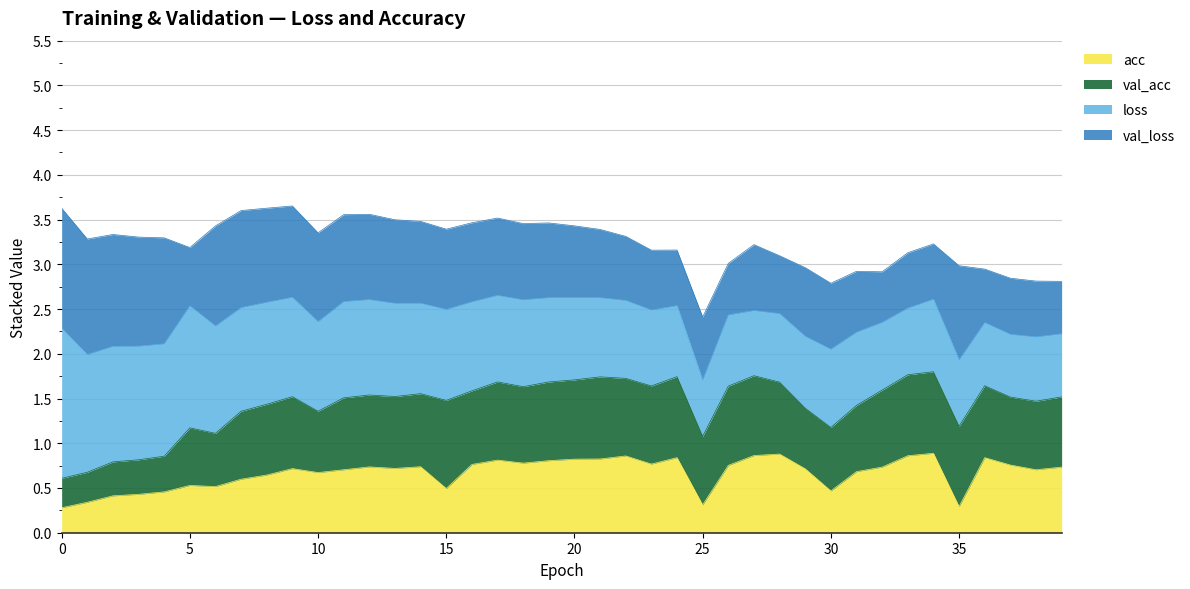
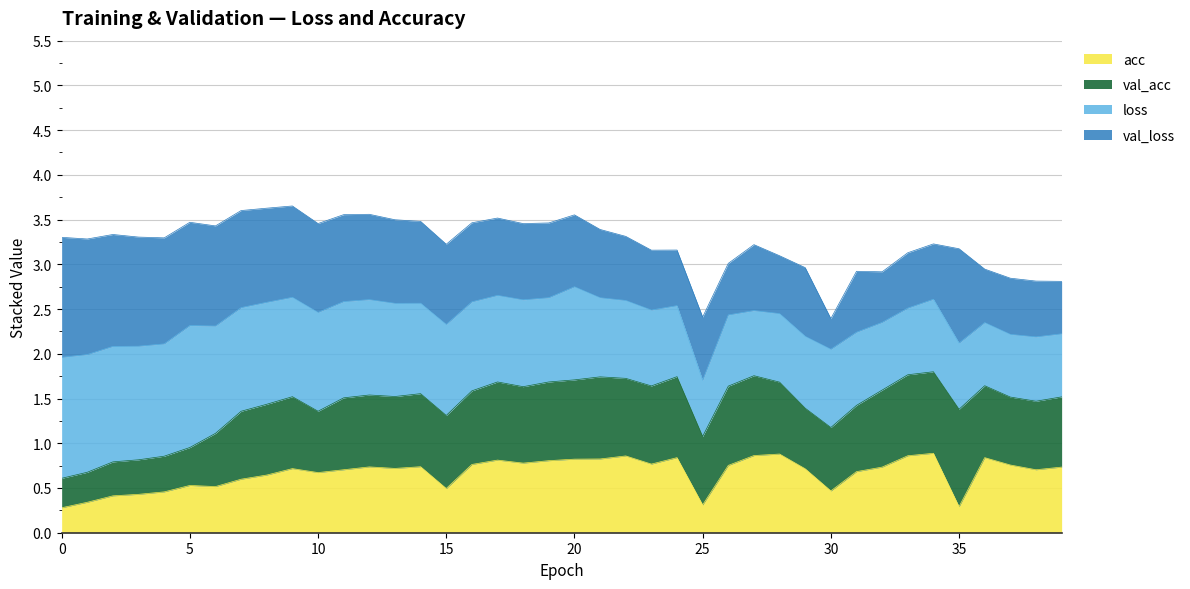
  {
    "acc": {
      "0": 0.3,
      "5": 0.5,
      "10": 0.7,
      "15": 0.5,
      "20": 0.8,
      "25": 0.3,
      "30": 0.5,
      "35": 0.3
    },
    "val_acc": {
      "0": 0.3,
-     "5": 0.6,
+     "5": 0.4,
      "10": 0.7,
-     "15": 1.0,
+     "15": 0.8,
      "20": 0.9,
      "25": 0.8,
      "30": 0.7,
-     "35": 0.9
+     "35": 1.1
    },
    "loss": {
-     "0": 1.7,
+     "0": 1.4,
      "5": 1.4,
-     "10": 1.0,
+     "10": 1.1,
      "15": 1.0,
-     "20": 0.9,
+     "20": 1.0,
      "25": 0.6,
      "30": 0.9,
      "35": 0.7
    },
    "val_loss": {
      "0": 1.3,
-     "5": 0.7,
+     "5": 1.2,
      "10": 1.0,
      "15": 0.9,
      "20": 0.8,
      "25": 0.7,
-     "30": 0.7,
+     "30": 0.3,
      "35": 1.1
    }
  }
